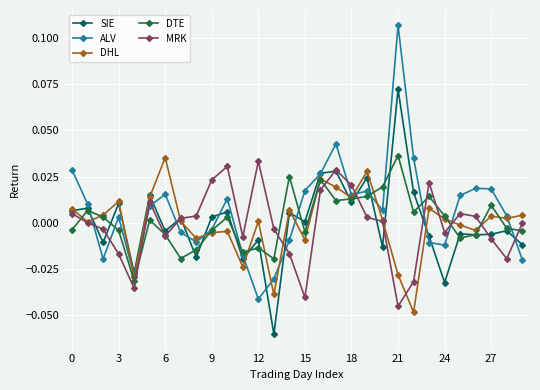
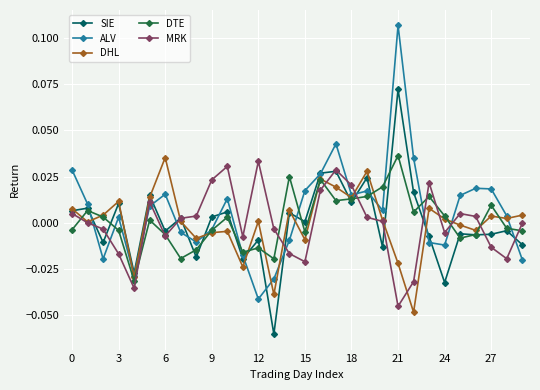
  {
    "ALV": {
      "0": 0.029,
      "3": 0.003,
      "6": 0.015,
      "12": -0.041,
      "15": 0.017,
      "18": 0.015,
      "21": 0.107,
      "24": -0.012,
      "27": 0.018
    },
    "DHL": {
      "6": 0.035,
      "12": 0.001,
      "15": -0.009,
-     "21": -0.028,
+     "21": -0.022,
      "24": 0.002,
      "27": 0.004
    },
    "MRK": {
      "0": 0.005,
      "3": -0.017,
      "9": 0.023,
      "12": 0.033,
-     "15": -0.040,
+     "15": -0.021,
      "18": 0.020,
      "21": -0.045,
      "24": -0.005,
-     "27": -0.009
+     "27": -0.013
    }
  }
